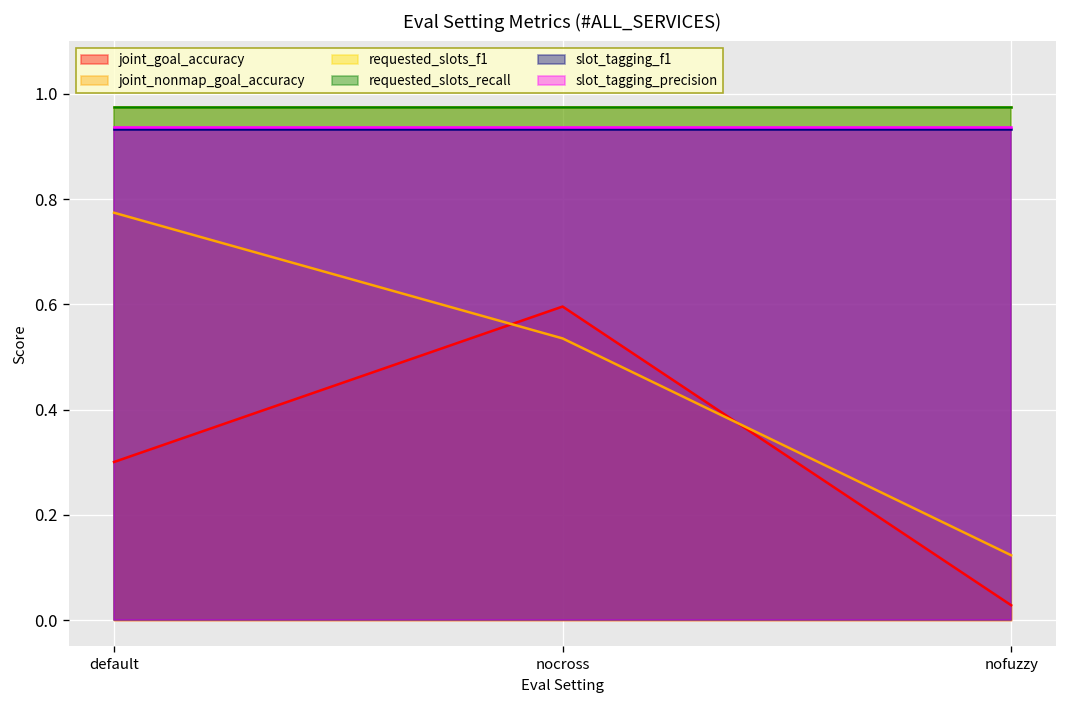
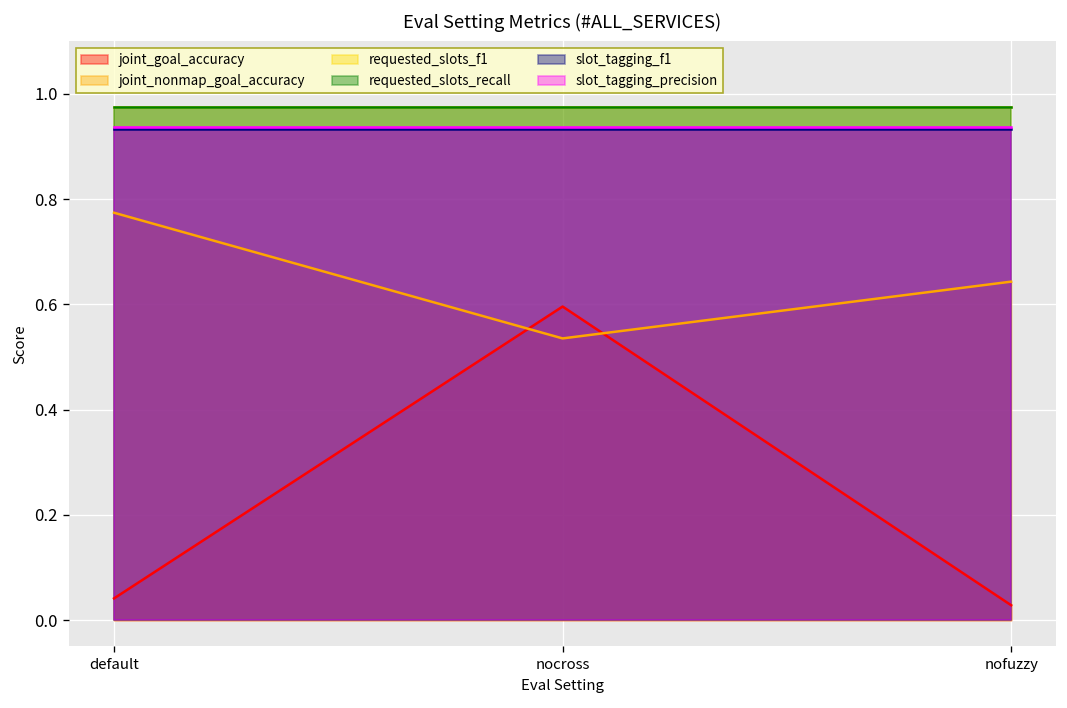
  {
    "joint_goal_accuracy": {
-     "default": 0.30,
+     "default": 0.04,
      "nocross": 0.60,
      "nofuzzy": 0.03
    },
    "joint_nonmap_goal_accuracy": {
      "default": 0.77,
      "nocross": 0.54,
-     "nofuzzy": 0.12
+     "nofuzzy": 0.64
    },
    "requested_slots_recall": {
      "default": 0.97,
      "nocross": 0.97,
      "nofuzzy": 0.97
    }
  }
